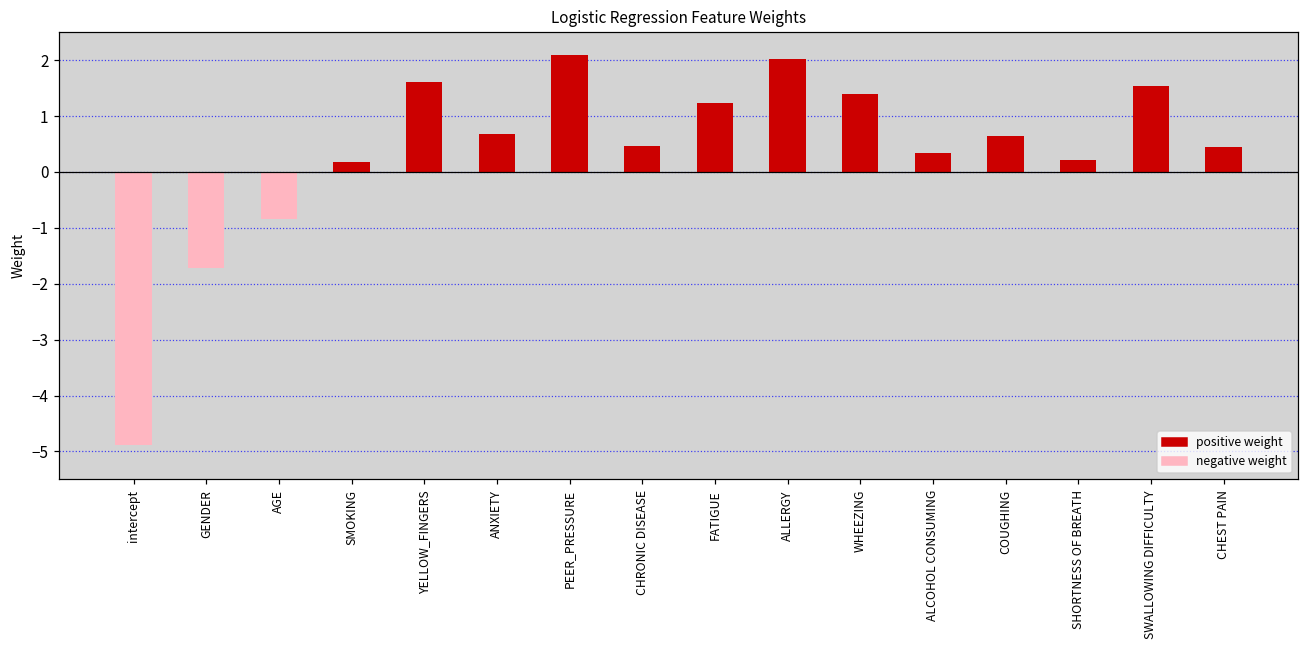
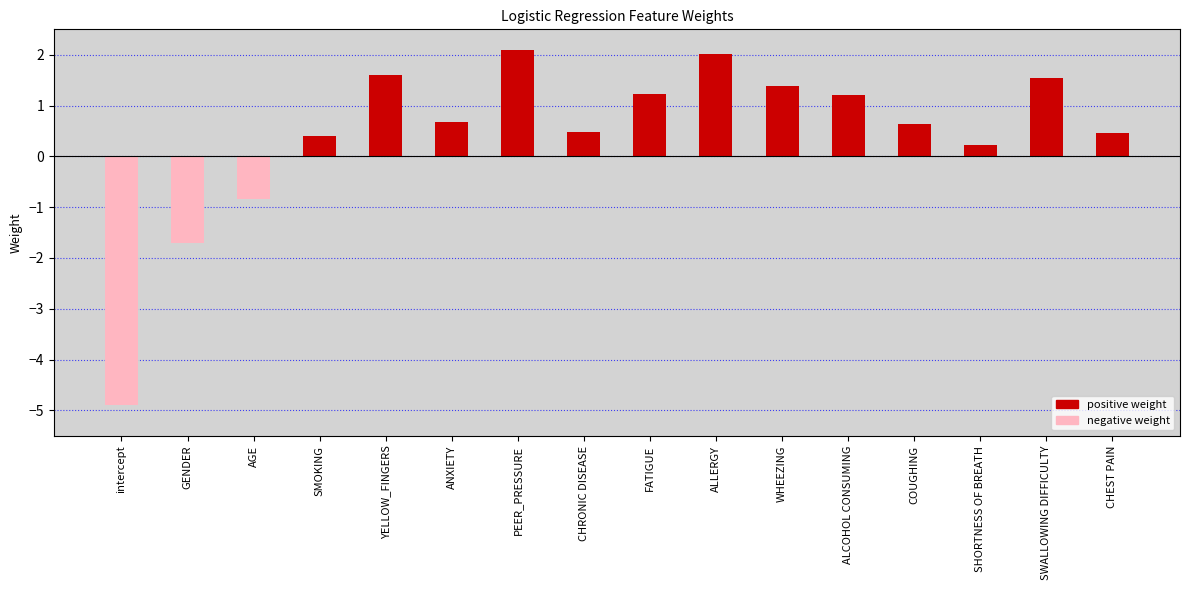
  {
    "intercept": -4.9,
    "GENDER": -1.7,
    "AGE": -0.8,
-   "SMOKING": 0.2,
+   "SMOKING": 0.4,
    "YELLOW_FINGERS": 1.6,
    "ANXIETY": 0.7,
    "PEER_PRESSURE": 2.1,
    "CHRONIC DISEASE": 0.5,
    "FATIGUE": 1.2,
    "ALLERGY": 2.0,
    "WHEEZING": 1.4,
-   "ALCOHOL CONSUMING": 0.3,
+   "ALCOHOL CONSUMING": 1.2,
    "COUGHING": 0.6,
    "SHORTNESS OF BREATH": 0.2,
    "SWALLOWING DIFFICULTY": 1.5,
    "CHEST PAIN": 0.5
  }
